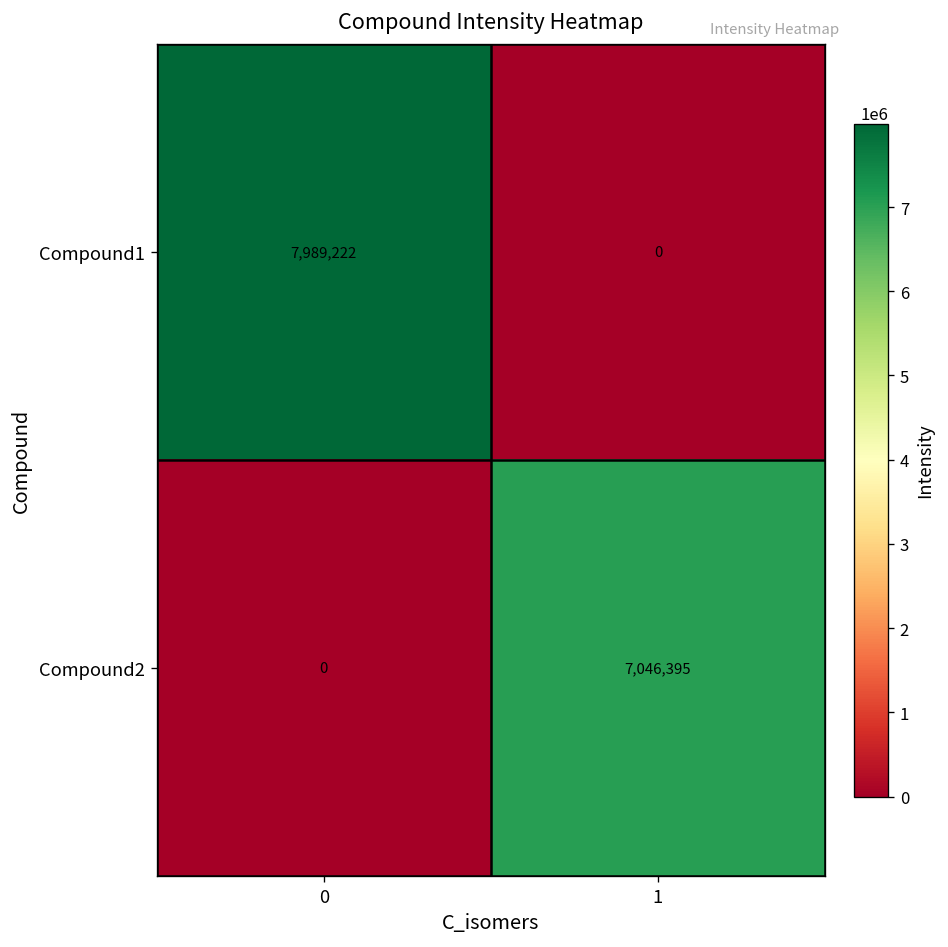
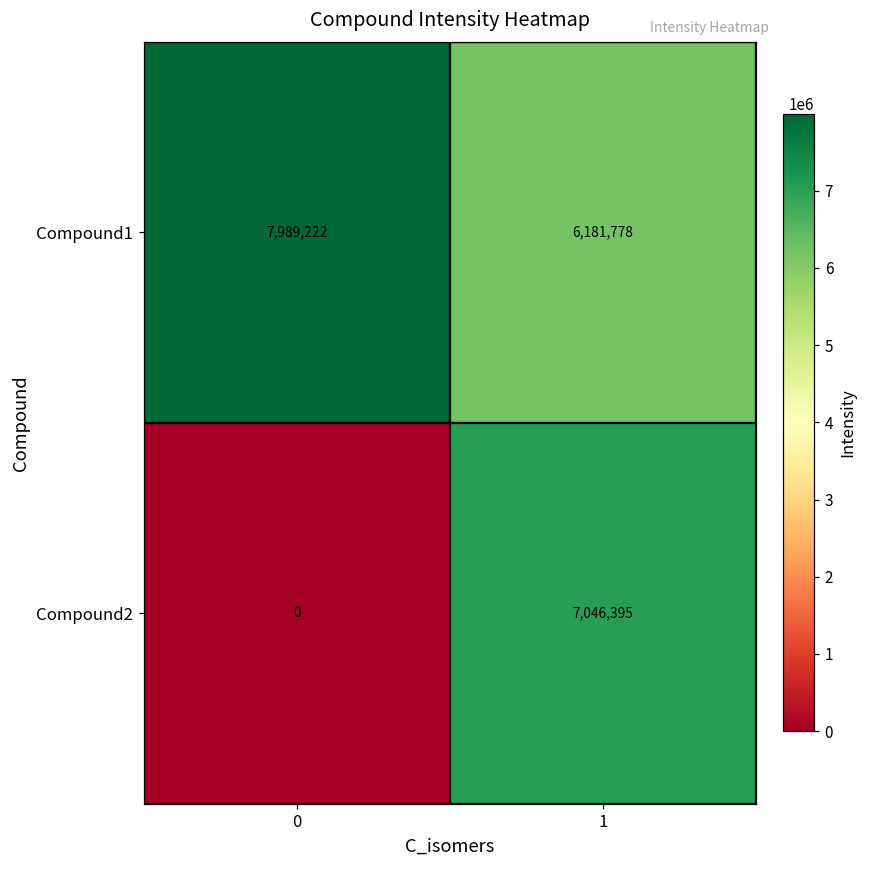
  {
    "Compound1": {
      "0": "7,989,222",
-     "1": "0"
+     "1": "6,181,778"
    },
    "Compound2": {
      "0": "0",
      "1": "7,046,395"
    }
  }
